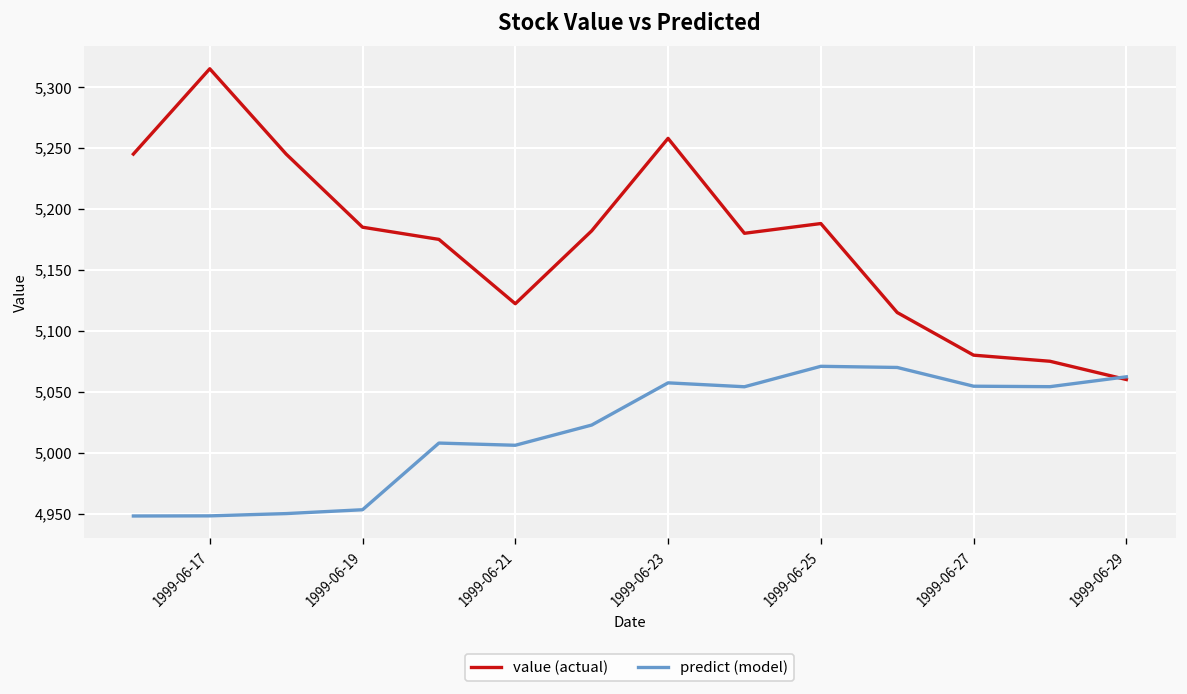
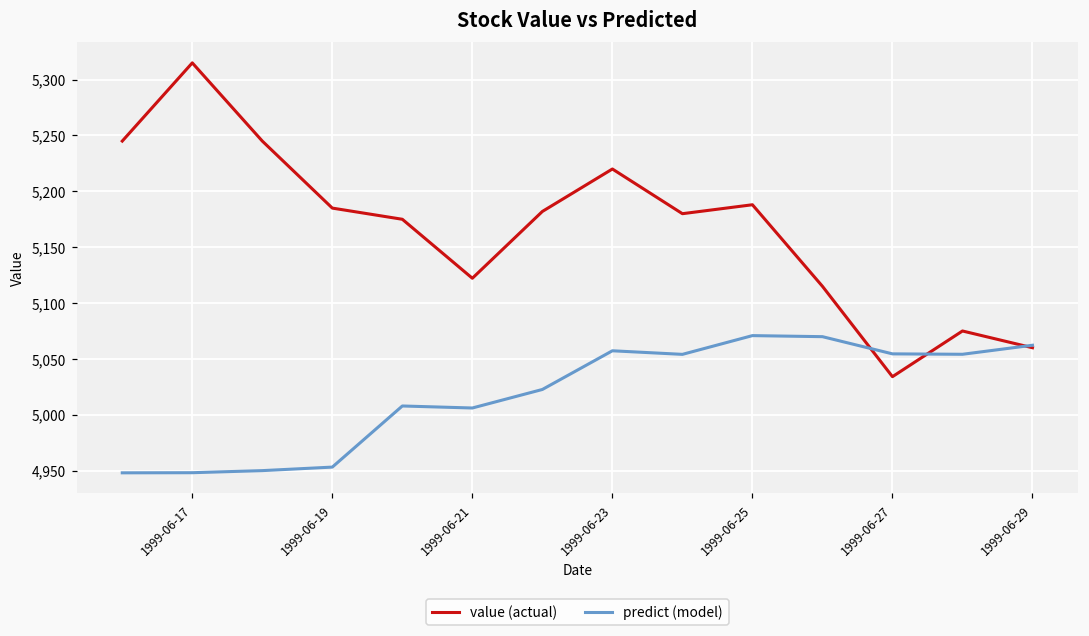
  {
    "value (actual)": {
      "1999-06-17": "5,315",
      "1999-06-19": "5,185",
      "1999-06-21": "5,122",
-     "1999-06-23": "5,258",
+     "1999-06-23": "5,220",
      "1999-06-25": "5,188",
-     "1999-06-27": "5,080"
+     "1999-06-27": "5,034"
    },
    "predict (model)": {
      "1999-06-17": "4,948",
      "1999-06-19": "4,953",
      "1999-06-21": "5,006",
      "1999-06-23": "5,057",
      "1999-06-25": "5,071",
      "1999-06-27": "5,055"
    }
  }
